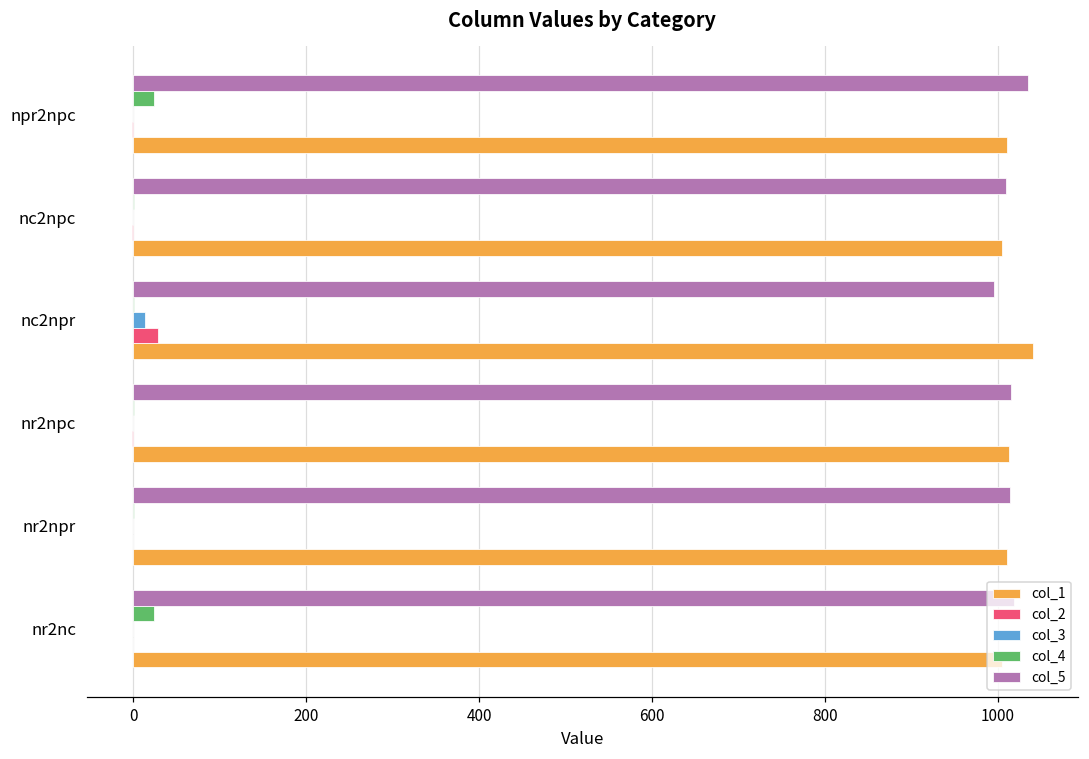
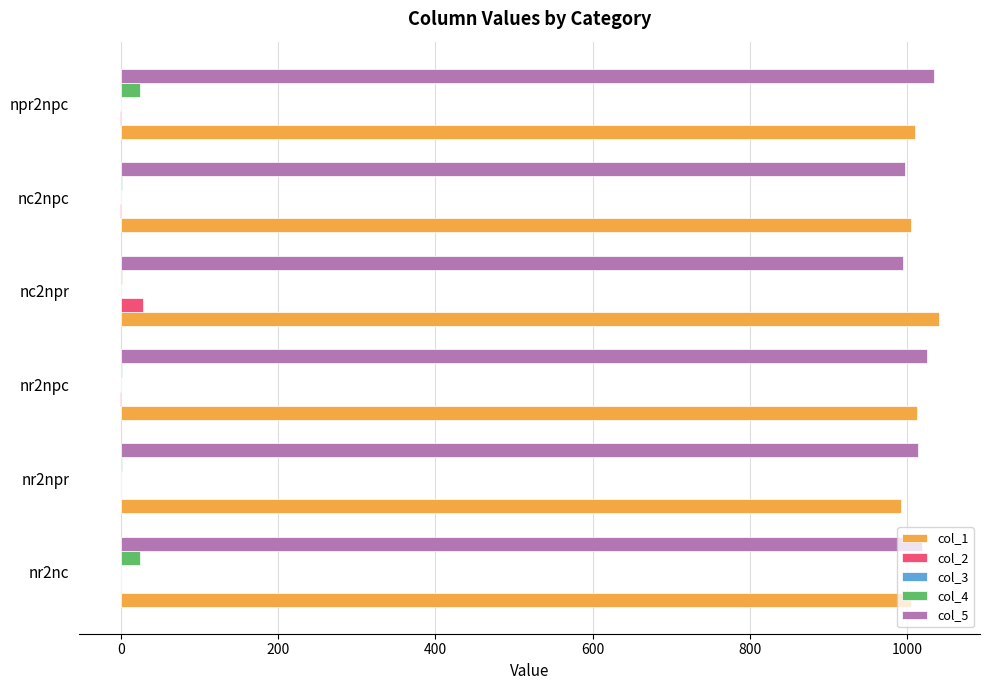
  {
    "col_1": {
      "npr2npc": 1010,
      "nc2npc": 1000,
      "nc2npr": 1040,
      "nr2npc": 1010,
-     "nr2npr": 1010
+     "nr2npr": 990
    },
    "col_2": {
      "nc2npr": 30
    },
    "col_3": {
-     "nc2npr": 10
+     "nc2npr": 0
    },
    "col_4": {
      "npr2npc": 20,
      "nr2nc": 20
    },
    "col_5": {
      "npr2npc": 1030,
-     "nc2npc": 1010,
+     "nc2npc": 1000,
      "nc2npr": 1000,
-     "nr2npc": 1020,
+     "nr2npc": 1030,
      "nr2npr": 1010
    }
  }
